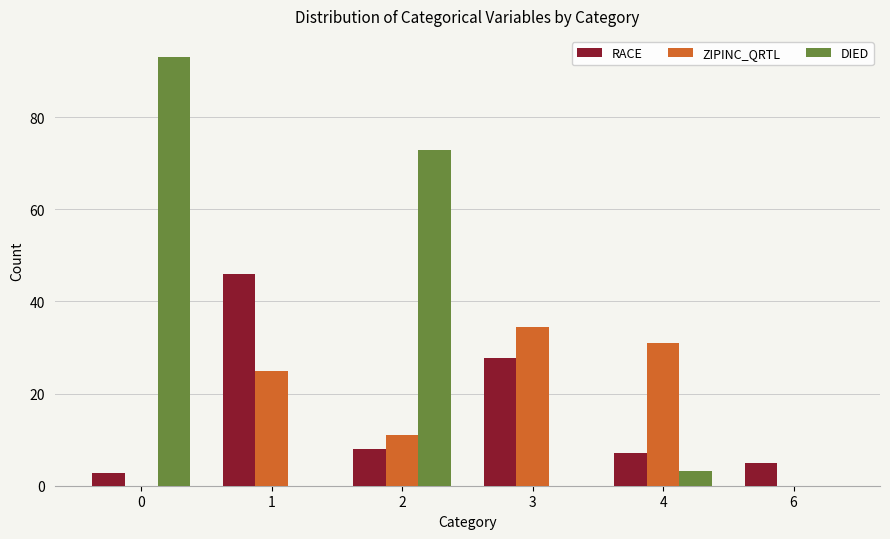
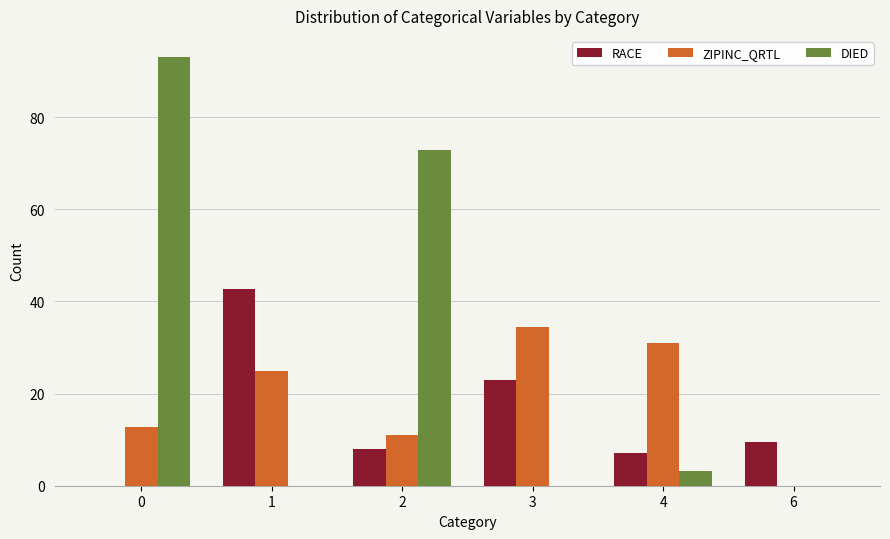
  {
    "RACE": {
-     "0": 3,
-     "1": 46,
+     "0": 0,
+     "1": 43,
      "2": 8,
-     "3": 28,
+     "3": 23,
      "4": 7,
-     "6": 5
+     "6": 9
    },
    "ZIPINC_QRTL": {
-     "0": 0,
+     "0": 13,
      "1": 25,
      "2": 11,
      "3": 35,
      "4": 31,
      "6": 0
    },
    "DIED": {
      "0": 93,
      "1": 0,
      "2": 73,
      "3": 0,
      "4": 3,
      "6": 0
    }
  }
